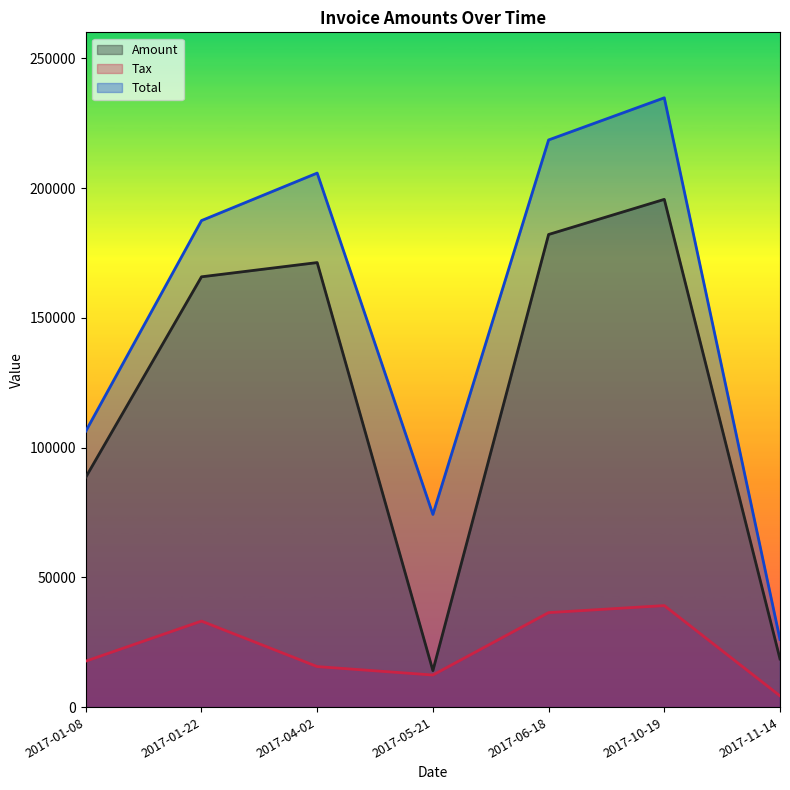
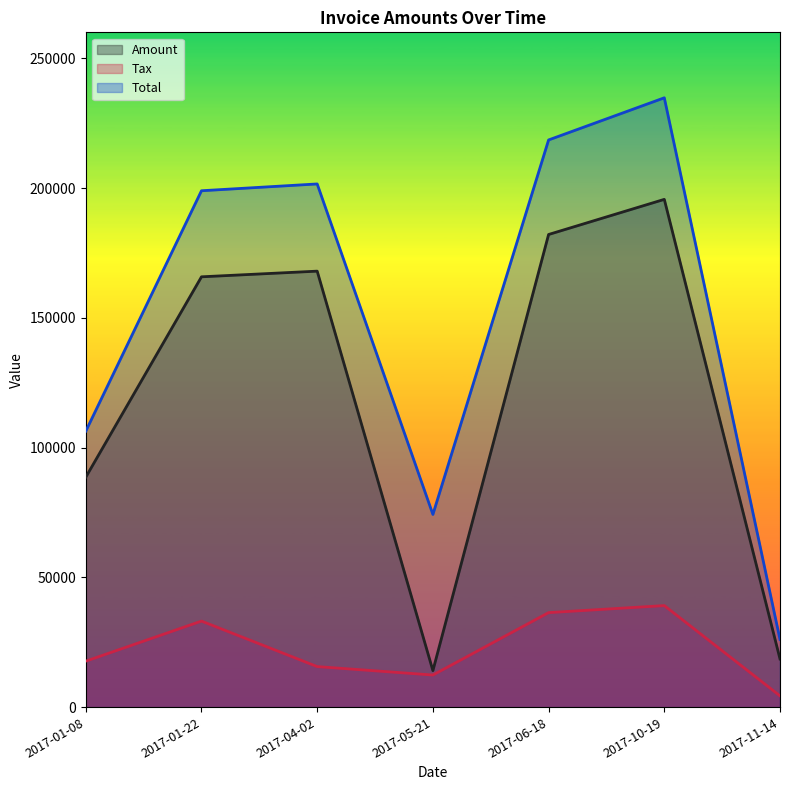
  {
    "Amount": {
      "2017-01-08": 89000,
      "2017-01-22": 166000,
-     "2017-04-02": 171000,
+     "2017-04-02": 168000,
      "2017-05-21": 14000,
      "2017-06-18": 182000,
      "2017-10-19": 196000,
      "2017-11-14": 19000
    },
    "Tax": {
      "2017-01-08": 18000,
      "2017-01-22": 33000,
      "2017-04-02": 16000,
      "2017-05-21": 12000,
      "2017-06-18": 36000,
      "2017-10-19": 39000,
      "2017-11-14": 4000
    },
    "Total": {
      "2017-01-08": 106000,
-     "2017-01-22": 187000,
-     "2017-04-02": 206000,
+     "2017-01-22": 199000,
+     "2017-04-02": 202000,
      "2017-05-21": 74000,
      "2017-06-18": 219000,
      "2017-10-19": 235000,
      "2017-11-14": 26000
    }
  }
